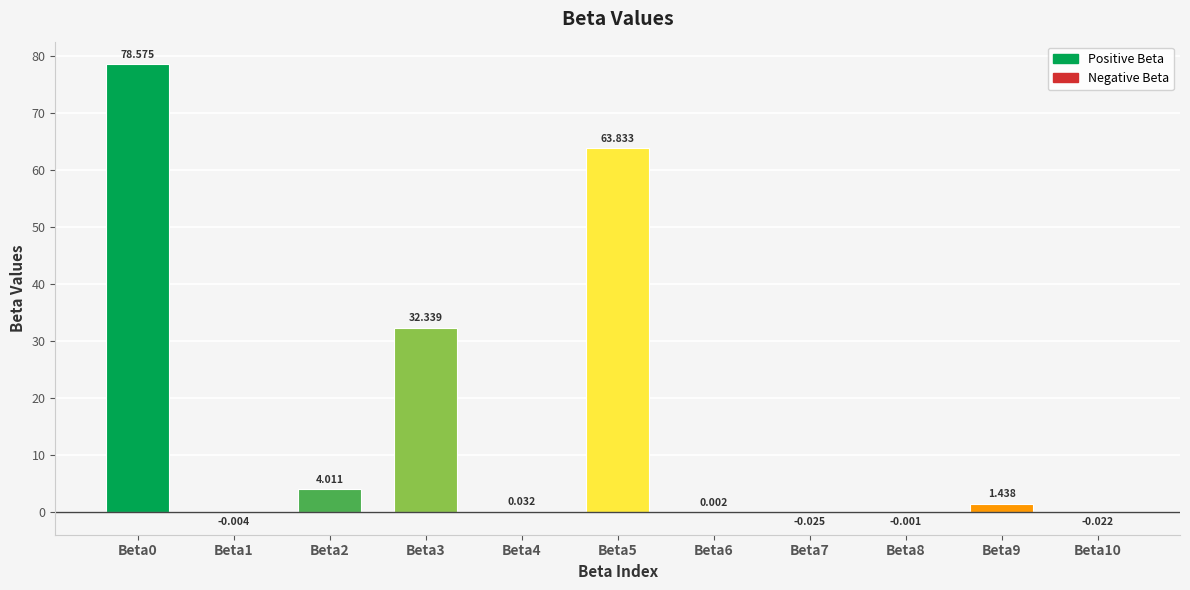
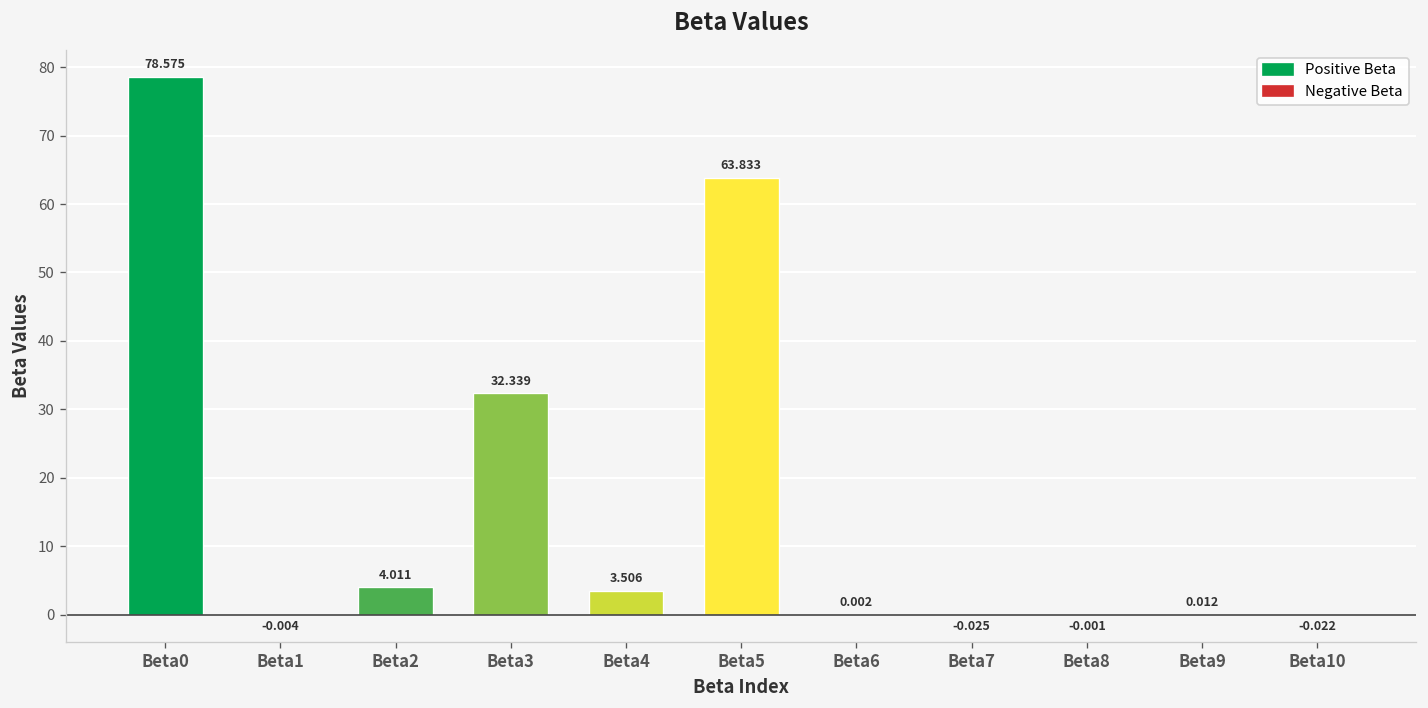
  {
    "Beta0": 78.575,
    "Beta1": -0.004,
    "Beta2": 4.011,
    "Beta3": 32.339,
-   "Beta4": 0.032,
+   "Beta4": 3.506,
    "Beta5": 63.833,
    "Beta6": 0.002,
    "Beta7": -0.025,
    "Beta8": -0.001,
-   "Beta9": 1.438,
+   "Beta9": 0.012,
    "Beta10": -0.022
  }
